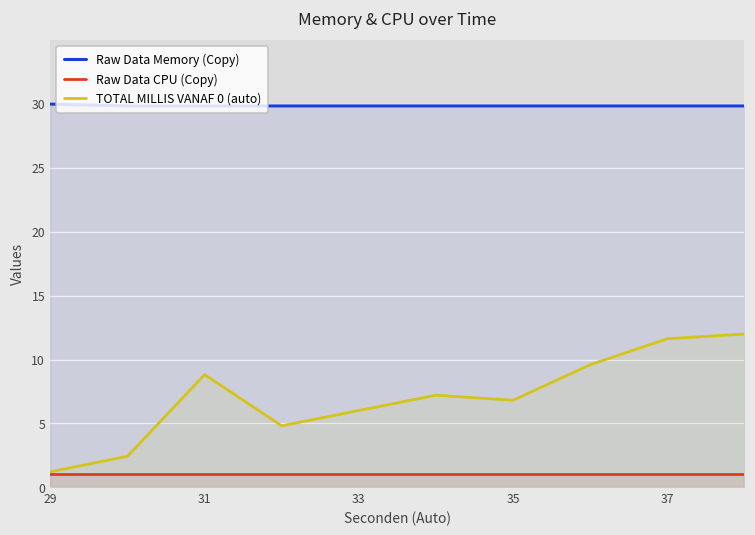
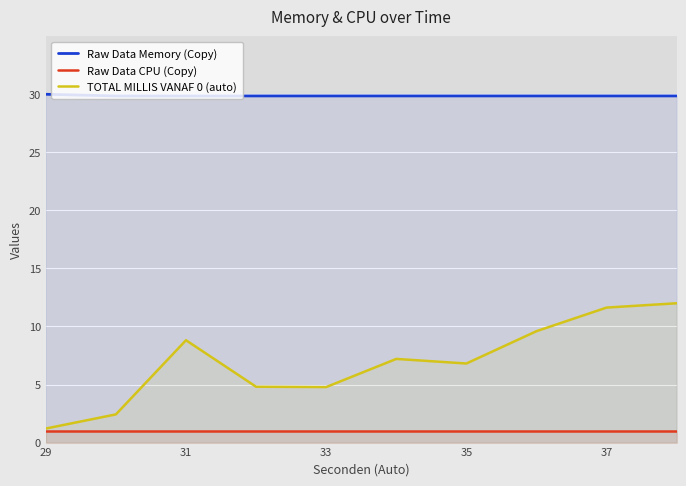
  {
    "Raw Data Memory (Copy)": {
      "29": 30.0,
      "33": 29.9,
      "35": 29.9,
      "37": 29.9
    },
    "Raw Data CPU (Copy)": {
      "31": 1.0,
      "33": 1.0,
      "35": 1.0,
      "37": 1.0
    },
    "TOTAL MILLIS VANAF 0 (auto)": {
      "31": 8.8,
-     "33": 6.0,
+     "33": 4.8,
      "35": 6.8,
      "37": 11.6
    }
  }
